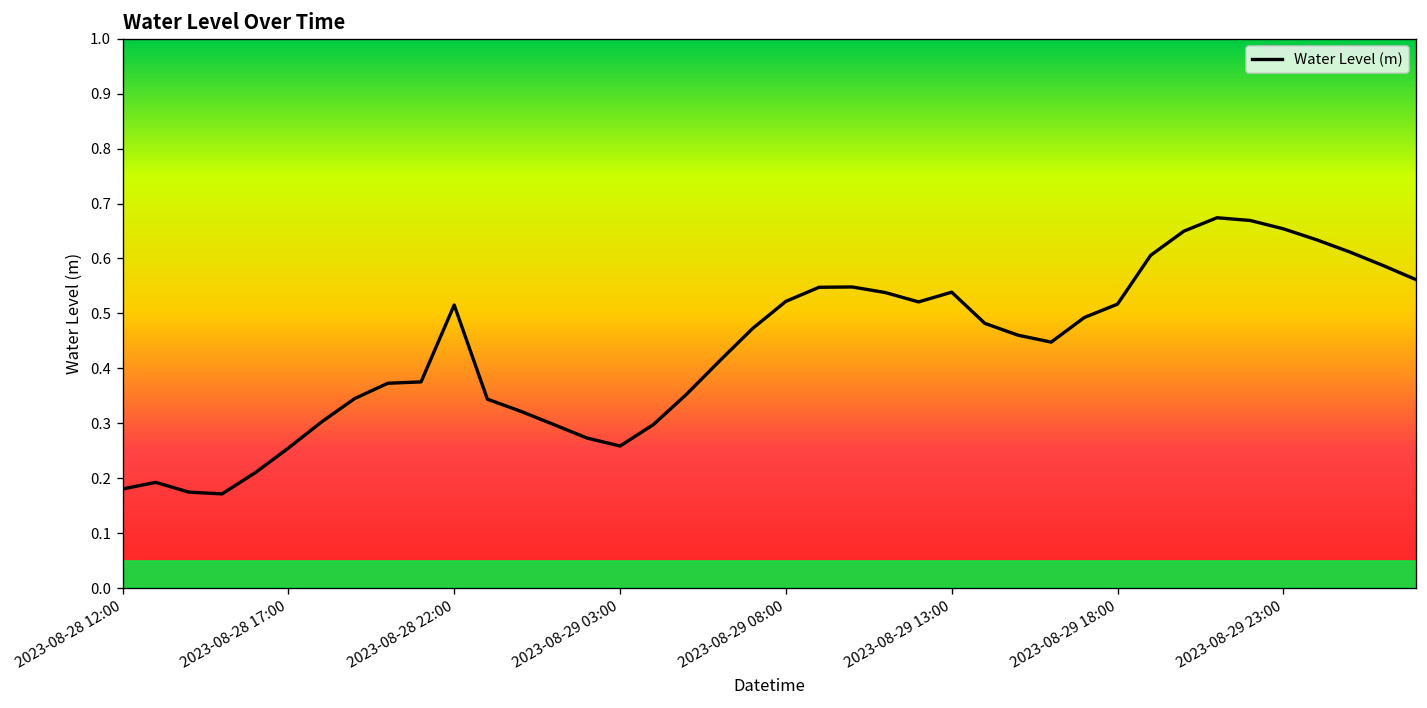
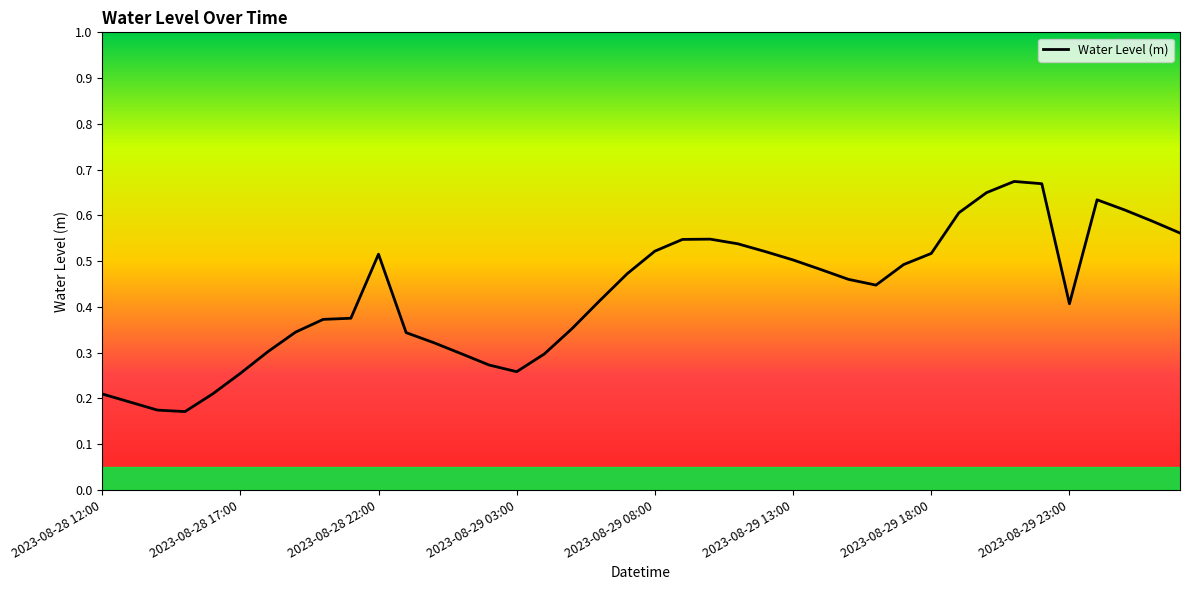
  {
-   "2023-08-28 12:00": 0.18,
+   "2023-08-28 12:00": 0.21,
    "2023-08-28 17:00": 0.25,
    "2023-08-28 22:00": 0.52,
    "2023-08-29 03:00": 0.26,
    "2023-08-29 08:00": 0.52,
-   "2023-08-29 13:00": 0.54,
+   "2023-08-29 13:00": 0.50,
    "2023-08-29 18:00": 0.52,
-   "2023-08-29 23:00": 0.65
+   "2023-08-29 23:00": 0.41
  }
